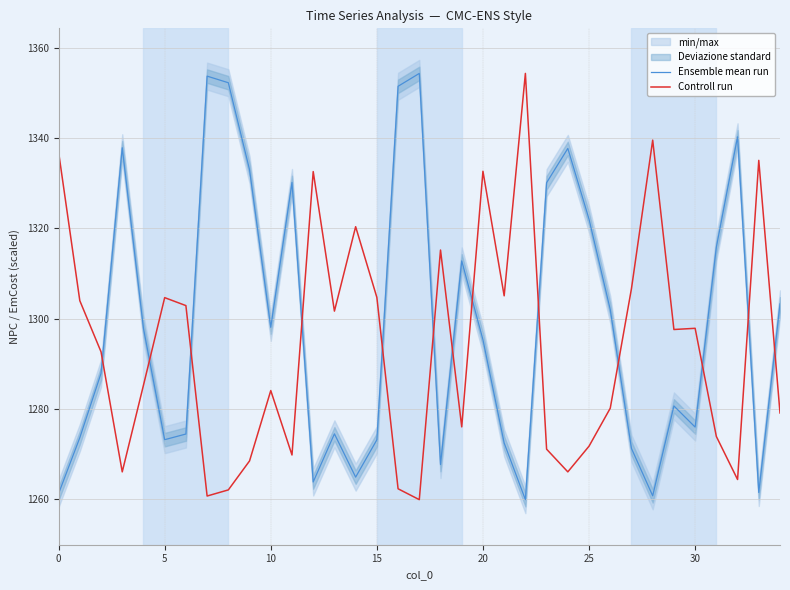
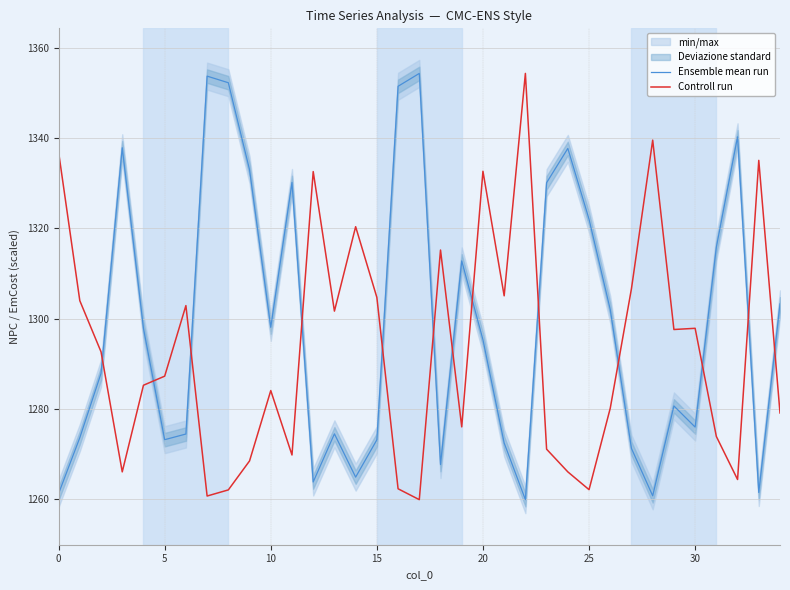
  {
    "Controll run": {
      "0": 1337,
-     "5": 1305,
+     "5": 1287,
      "10": 1284,
      "15": 1305,
      "20": 1333,
-     "25": 1272,
+     "25": 1262,
      "30": 1298
    }
  }
